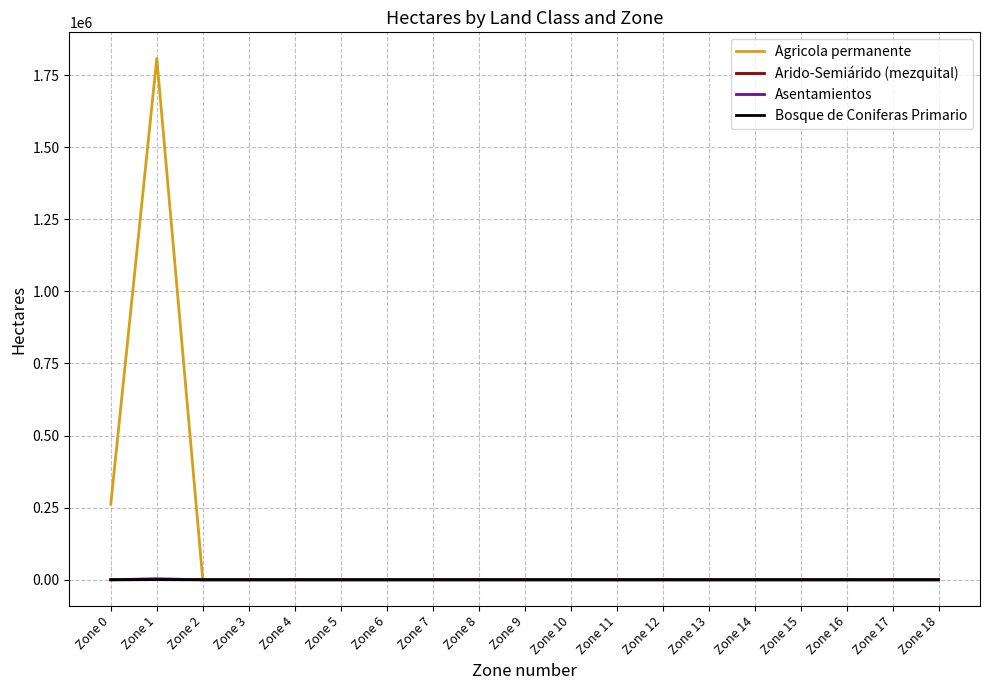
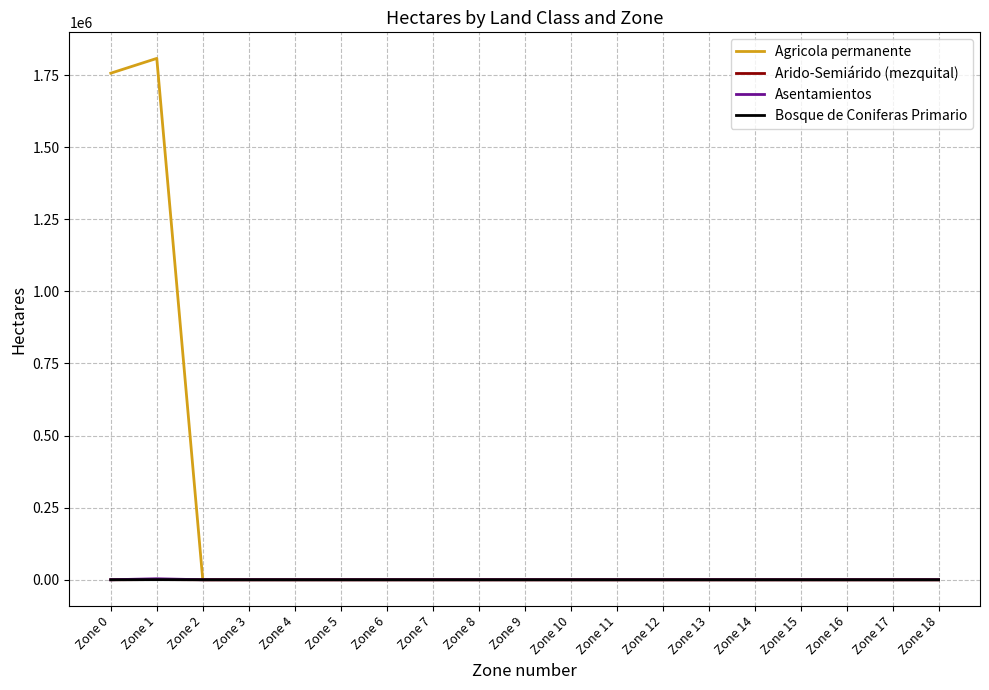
  {
    "Agricola permanente": {
-     "Zone 0": 260000,
+     "Zone 0": 1760000,
      "Zone 1": 1810000
    }
  }
